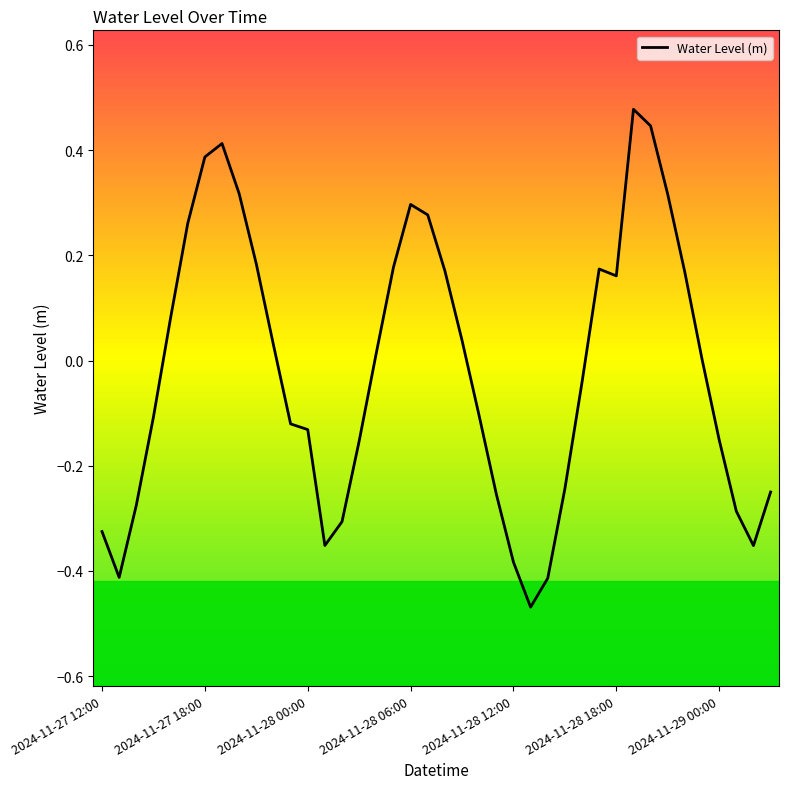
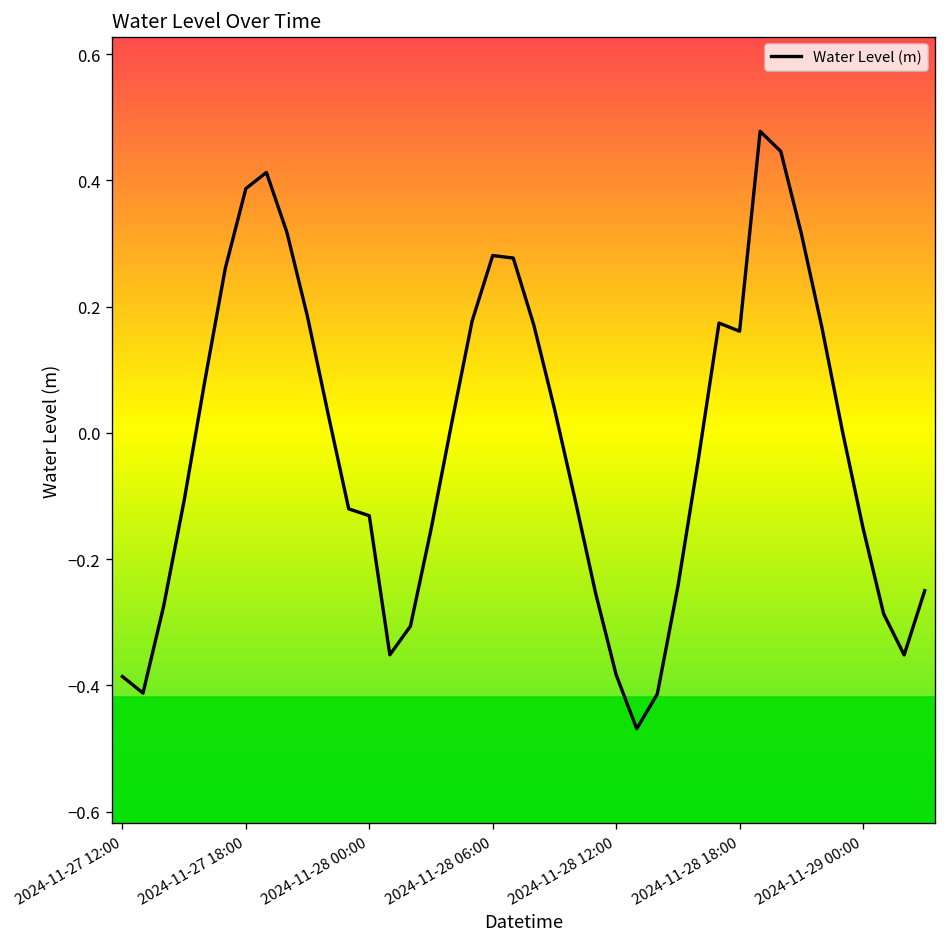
  {
-   "2024-11-27 12:00": -0.33,
+   "2024-11-27 12:00": -0.39,
    "2024-11-27 18:00": 0.39,
    "2024-11-28 00:00": -0.13,
-   "2024-11-28 06:00": 0.30,
+   "2024-11-28 06:00": 0.28,
    "2024-11-28 12:00": -0.38,
    "2024-11-28 18:00": 0.16,
    "2024-11-29 00:00": -0.15
  }
